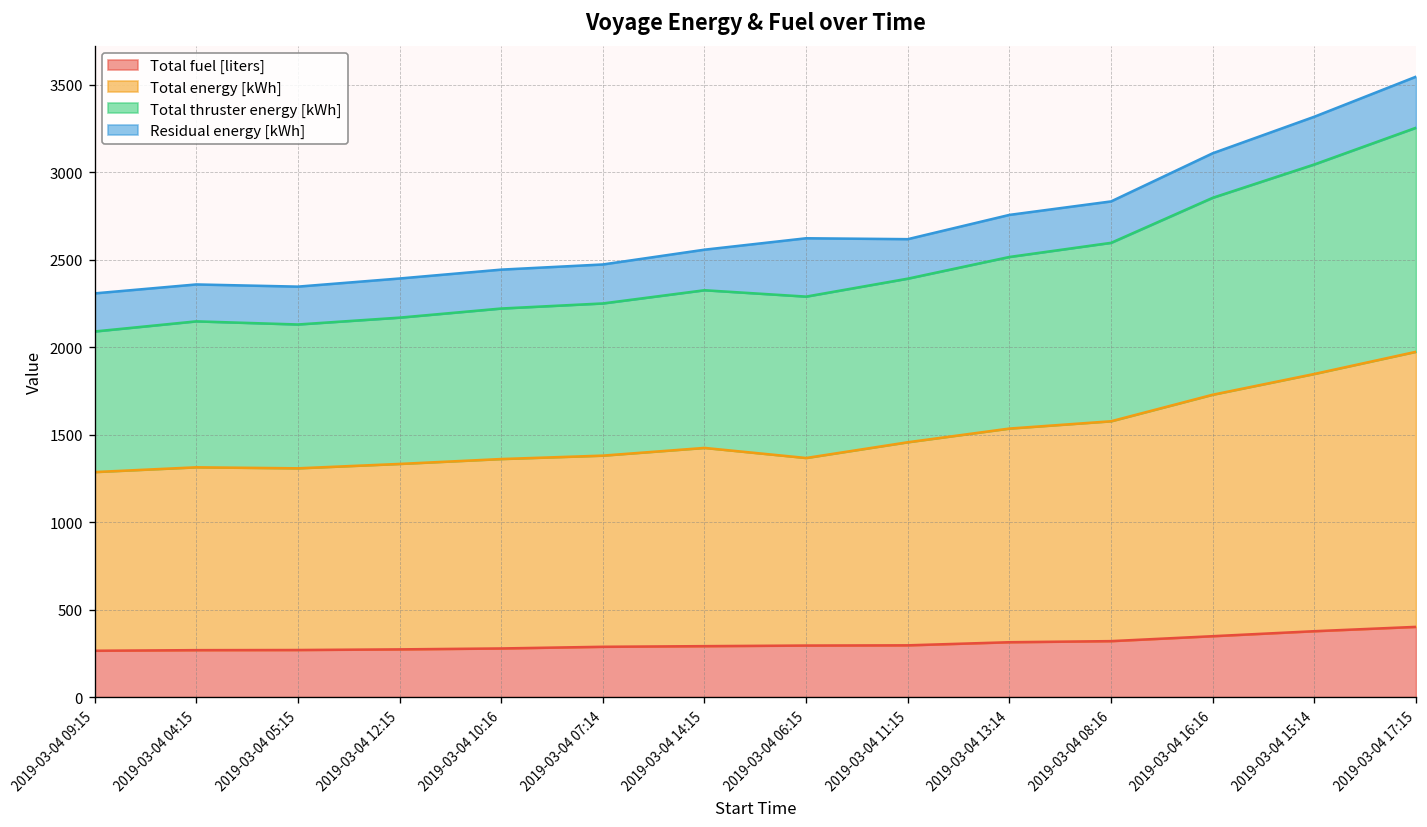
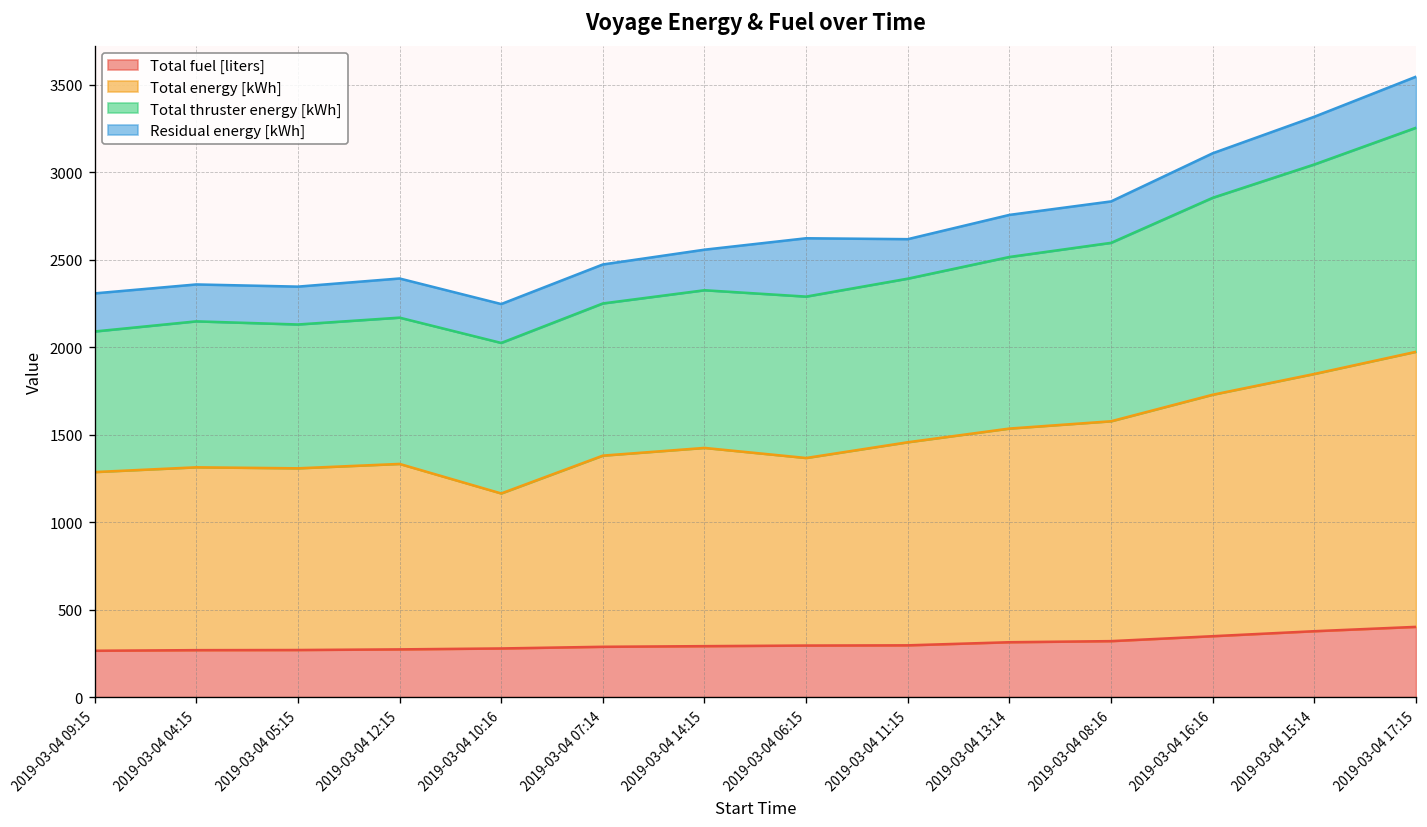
  {
    "Total fuel [liters]": {
      "2019-03-04 09:15": 270,
      "2019-03-04 04:15": 270,
      "2019-03-04 05:15": 270,
      "2019-03-04 12:15": 270,
      "2019-03-04 10:16": 280,
      "2019-03-04 07:14": 290,
      "2019-03-04 14:15": 290,
      "2019-03-04 06:15": 290,
      "2019-03-04 11:15": 300,
      "2019-03-04 13:14": 310,
      "2019-03-04 08:16": 320,
      "2019-03-04 16:16": 350,
      "2019-03-04 15:14": 380,
      "2019-03-04 17:15": 400
    },
    "Total energy [kWh]": {
      "2019-03-04 09:15": 1020,
      "2019-03-04 04:15": 1050,
      "2019-03-04 05:15": 1040,
      "2019-03-04 12:15": 1060,
-     "2019-03-04 10:16": 1080,
+     "2019-03-04 10:16": 890,
      "2019-03-04 07:14": 1090,
      "2019-03-04 14:15": 1130,
      "2019-03-04 06:15": 1070,
      "2019-03-04 11:15": 1160,
      "2019-03-04 13:14": 1220,
      "2019-03-04 08:16": 1260,
      "2019-03-04 16:16": 1380,
      "2019-03-04 15:14": 1470,
      "2019-03-04 17:15": 1570
    },
    "Total thruster energy [kWh]": {
      "2019-03-04 09:15": 800,
      "2019-03-04 04:15": 830,
      "2019-03-04 05:15": 820,
      "2019-03-04 12:15": 840,
      "2019-03-04 10:16": 860,
      "2019-03-04 07:14": 870,
      "2019-03-04 14:15": 900,
      "2019-03-04 06:15": 920,
      "2019-03-04 11:15": 940,
      "2019-03-04 13:14": 980,
      "2019-03-04 08:16": 1020,
      "2019-03-04 16:16": 1130,
      "2019-03-04 15:14": 1200,
      "2019-03-04 17:15": 1280
    },
    "Residual energy [kWh]": {
      "2019-03-04 09:15": 220,
      "2019-03-04 04:15": 210,
      "2019-03-04 05:15": 220,
      "2019-03-04 12:15": 220,
      "2019-03-04 10:16": 220,
      "2019-03-04 07:14": 220,
      "2019-03-04 14:15": 230,
      "2019-03-04 06:15": 330,
      "2019-03-04 11:15": 230,
      "2019-03-04 13:14": 240,
      "2019-03-04 08:16": 240,
      "2019-03-04 16:16": 250,
      "2019-03-04 15:14": 270,
      "2019-03-04 17:15": 290
    }
  }
